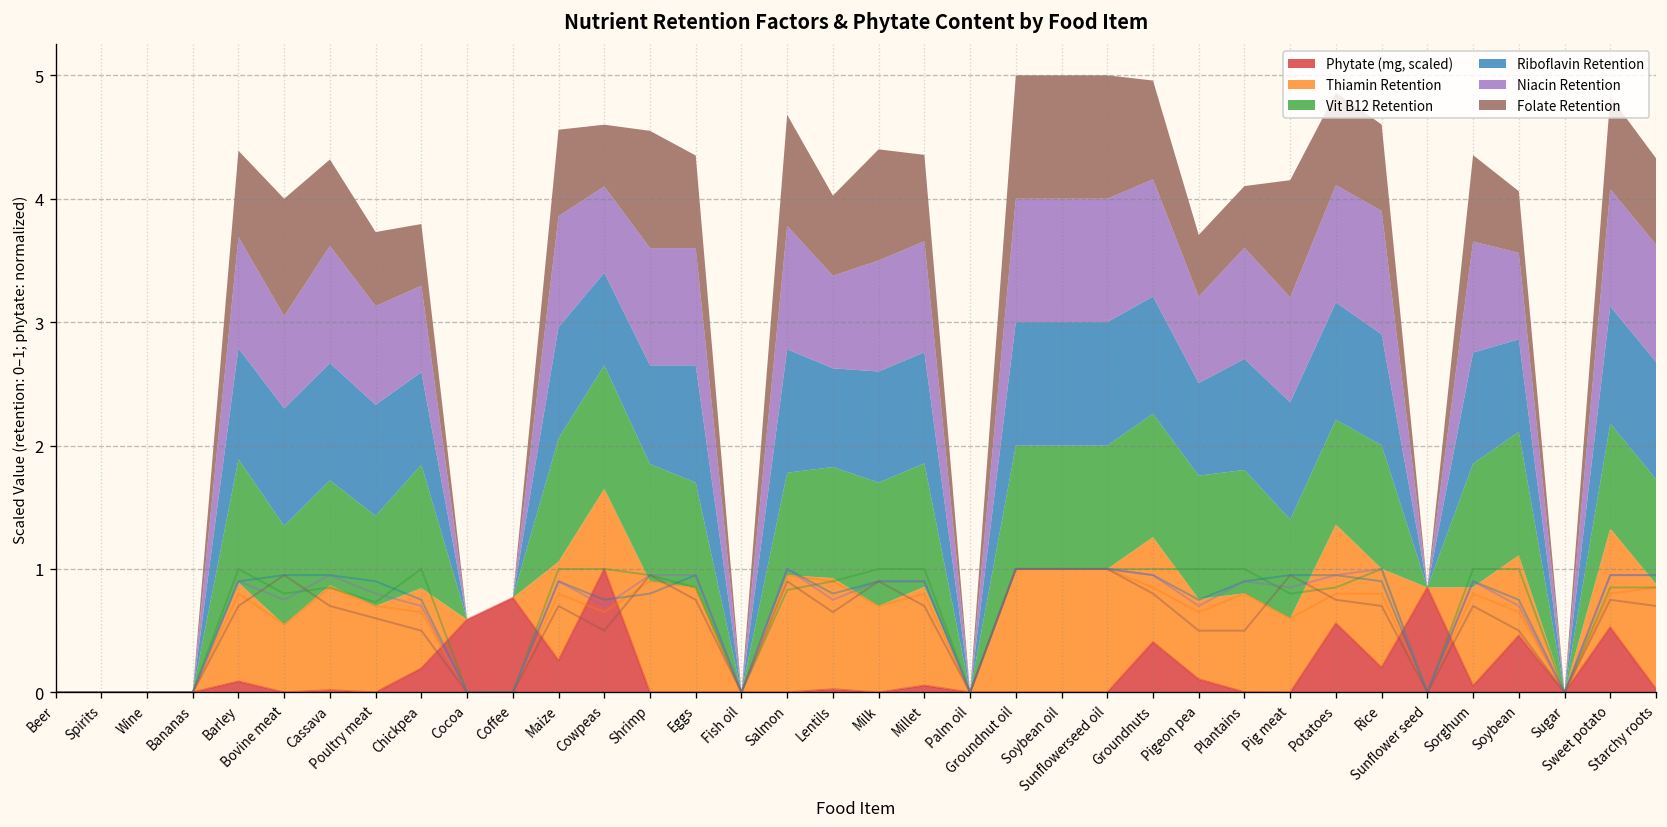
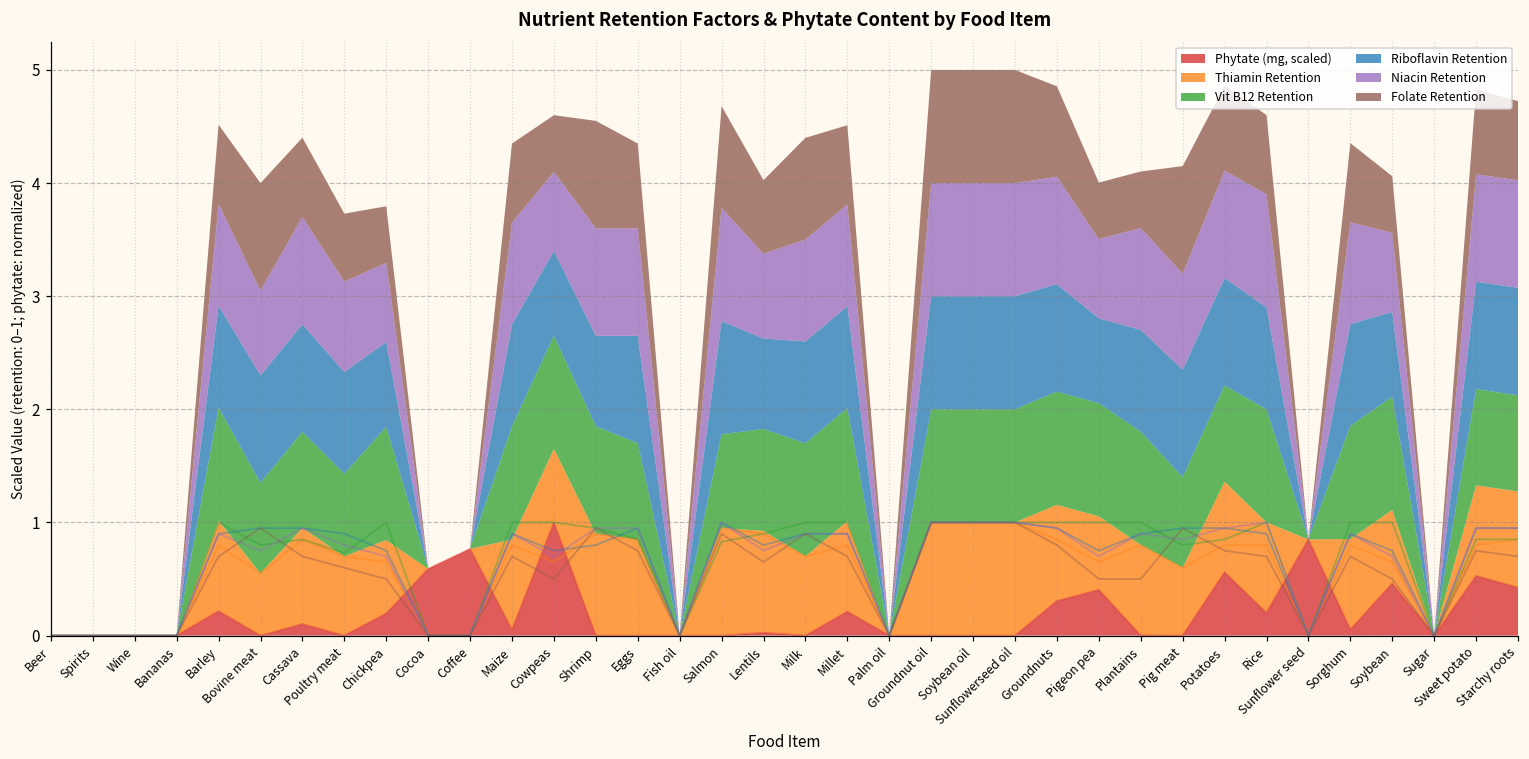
  {
    "Phytate (mg, scaled)": {
-     "Barley": 0.09,
+     "Barley": 0.22,
      "Bovine meat": 0.00,
-     "Cassava": 0.02,
+     "Cassava": 0.10,
      "Poultry meat": 0.00,
      "Chickpea": 0.19,
-     "Maize": 0.26,
+     "Maize": 0.05,
      "Shrimp": 0.00,
      "Eggs": 0.00,
      "Salmon": 0.00,
      "Lentils": 0.03,
      "Milk": 0.00,
-     "Millet": 0.06,
+     "Millet": 0.21,
      "Groundnut oil": 0.00,
      "Soybean oil": 0.00,
      "Sunflowerseed oil": 0.00,
-     "Groundnuts": 0.41,
-     "Pigeon pea": 0.11,
+     "Groundnuts": 0.31,
+     "Pigeon pea": 0.40,
      "Plantains": 0.00,
      "Pig meat": 0.00,
      "Potatoes": 0.56,
      "Rice": 0.20,
      "Sorghum": 0.05,
      "Soybean": 0.46,
      "Sweet potato": 0.53,
-     "Starchy roots": 0.03
+     "Starchy roots": 0.42
    }
  }
